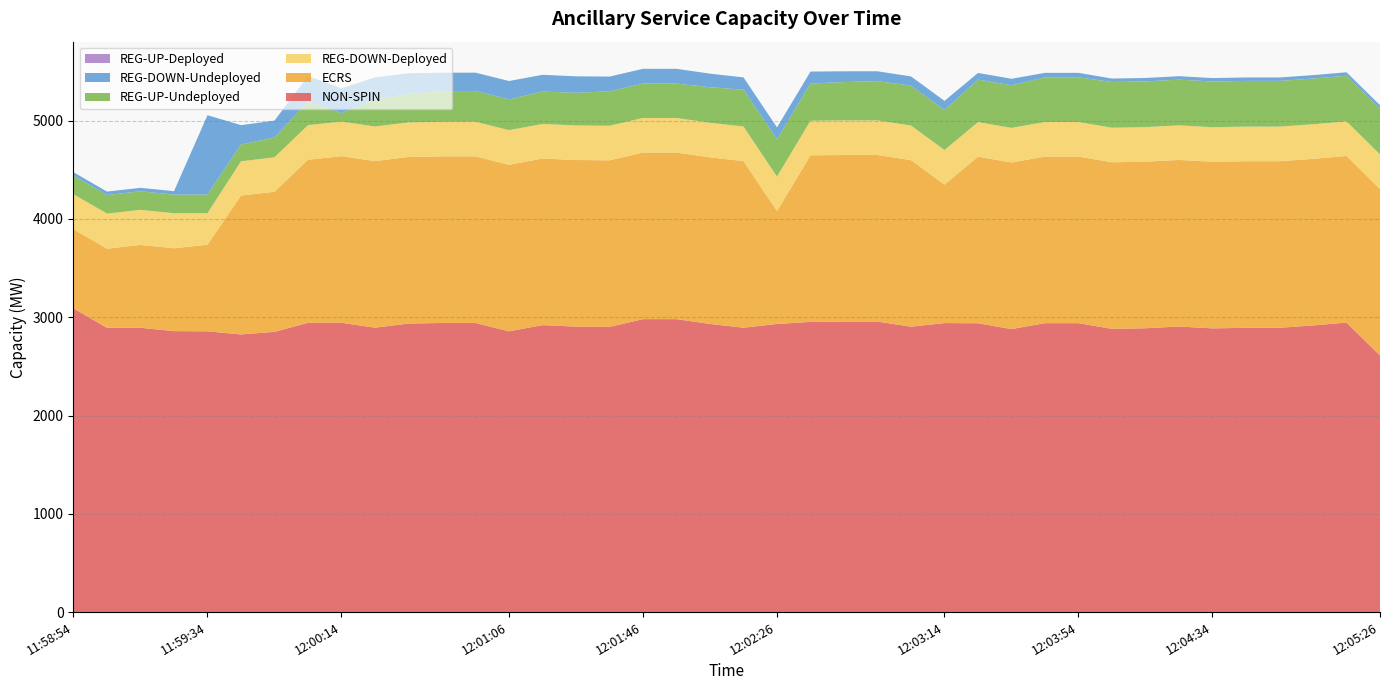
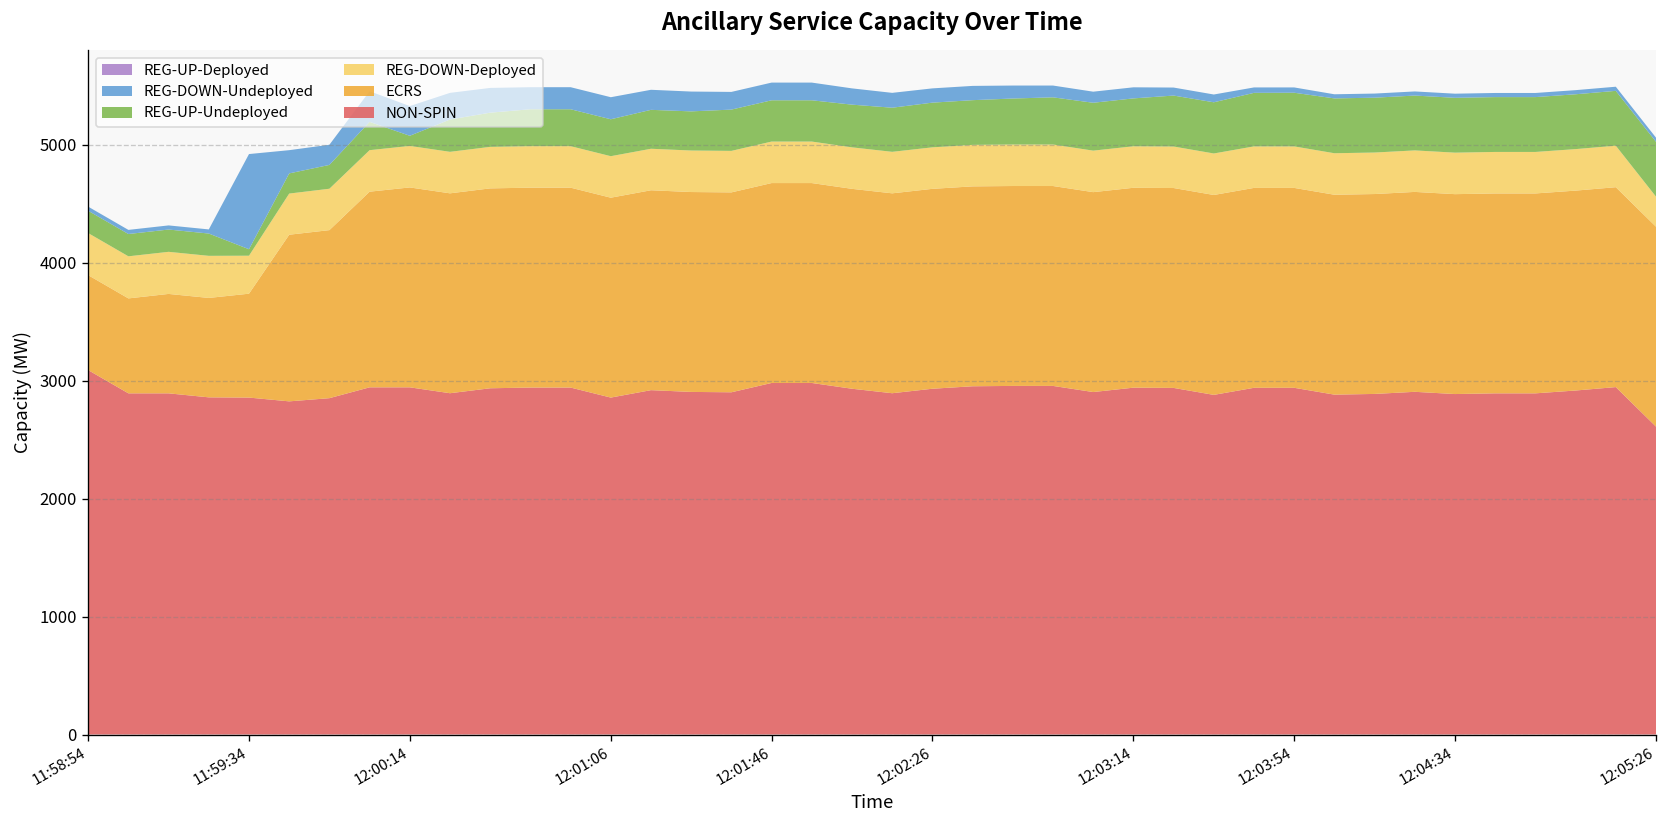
  {
    "NON-SPIN": {
      "11:58:54": 3100,
      "11:59:34": 2900,
      "12:00:14": 2900,
      "12:01:06": 2900,
      "12:01:46": 3000,
      "12:02:26": 2900,
      "12:03:14": 2900,
      "12:03:54": 2900,
      "12:04:34": 2900,
      "12:05:26": 2600
    },
    "ECRS": {
      "11:58:54": 800,
      "11:59:34": 900,
      "12:00:14": 1700,
      "12:01:06": 1700,
      "12:01:46": 1700,
-     "12:02:26": 1100,
-     "12:03:14": 1400,
+     "12:02:26": 1700,
+     "12:03:14": 1700,
      "12:03:54": 1700,
      "12:04:34": 1700,
      "12:05:26": 1700
    },
    "REG-DOWN-Deployed": {
      "11:58:54": 400,
      "11:59:34": 300,
      "12:00:14": 400,
      "12:01:06": 400,
      "12:01:46": 400,
      "12:02:26": 400,
      "12:03:14": 400,
      "12:03:54": 400,
      "12:04:34": 400,
-     "12:05:26": 400
+     "12:05:26": 300
    },
    "REG-UP-Undeployed": {
      "11:58:54": 200,
-     "11:59:34": 200,
+     "11:59:34": 100,
      "12:00:14": 100,
      "12:01:06": 300,
      "12:01:46": 400,
      "12:02:26": 400,
      "12:03:14": 400,
      "12:03:54": 500,
      "12:04:34": 500,
      "12:05:26": 500
    },
    "REG-UP-Deployed": {
      "11:58:54": 0,
      "12:03:54": 0,
      "12:04:34": 0,
      "12:05:26": 0
    }
  }
